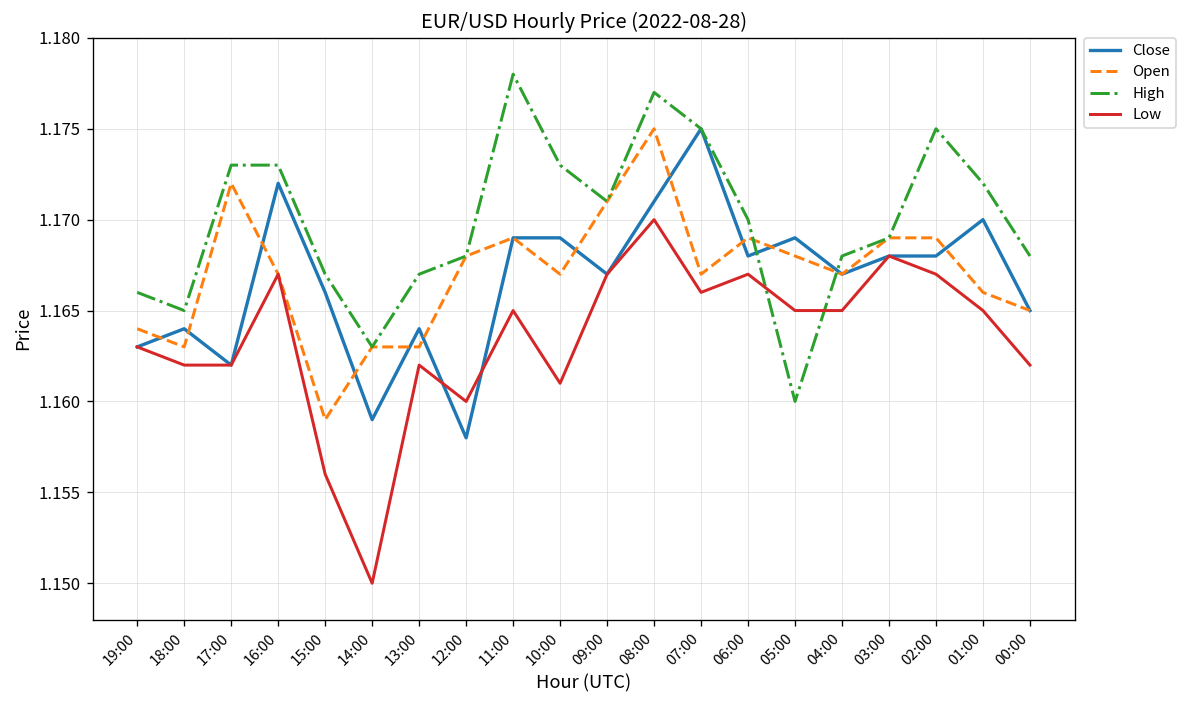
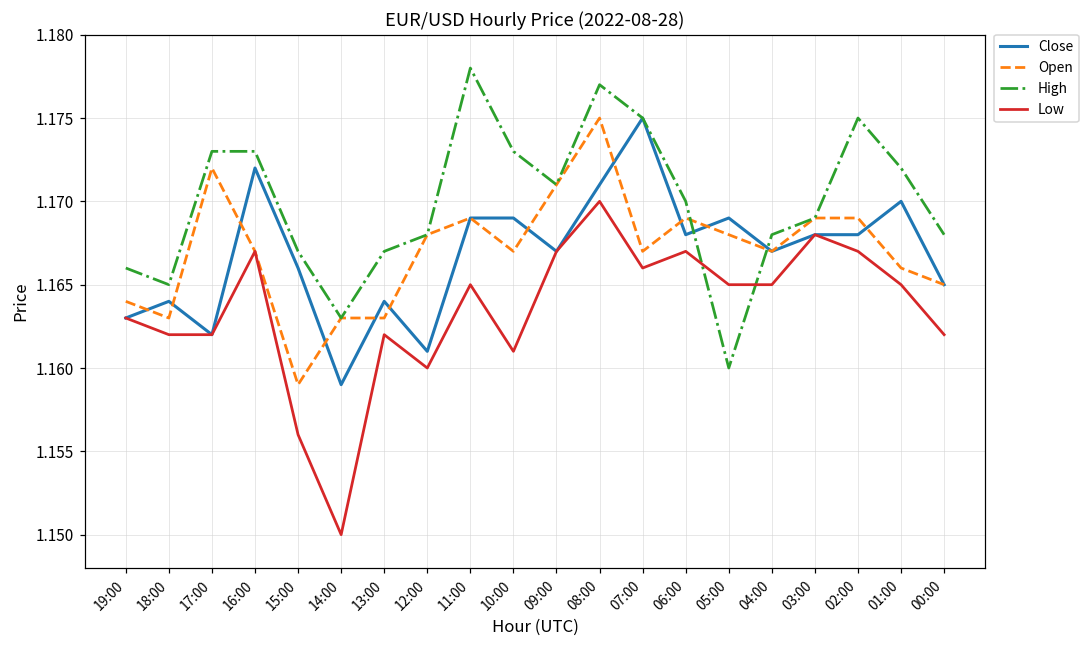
  {
    "Close": {
      "18:00": 1.164,
      "16:00": 1.172,
      "15:00": 1.166,
      "14:00": 1.159,
      "13:00": 1.164,
-     "12:00": 1.158,
+     "12:00": 1.161,
      "10:00": 1.169,
      "08:00": 1.171,
      "06:00": 1.168,
      "05:00": 1.169,
      "02:00": 1.168,
      "01:00": 1.170
    },
    "Open": {
      "19:00": 1.164,
      "18:00": 1.163,
      "17:00": 1.172,
      "15:00": 1.159,
      "13:00": 1.163,
      "10:00": 1.167,
      "08:00": 1.175,
      "07:00": 1.167,
      "06:00": 1.169,
      "05:00": 1.168,
      "02:00": 1.169,
      "01:00": 1.166
    },
    "High": {
      "19:00": 1.166,
      "18:00": 1.165,
      "17:00": 1.173,
      "16:00": 1.173,
      "15:00": 1.167,
      "13:00": 1.167,
      "11:00": 1.178,
      "10:00": 1.173,
      "08:00": 1.177,
      "06:00": 1.170,
      "05:00": 1.160,
      "04:00": 1.168,
      "02:00": 1.175,
      "01:00": 1.172,
      "00:00": 1.168
    },
    "Low": {
      "18:00": 1.162,
      "15:00": 1.156,
      "14:00": 1.150,
      "13:00": 1.162,
      "12:00": 1.160,
      "11:00": 1.165,
      "10:00": 1.161,
      "08:00": 1.170,
      "07:00": 1.166,
      "06:00": 1.167,
      "05:00": 1.165,
      "04:00": 1.165,
      "02:00": 1.167,
      "01:00": 1.165,
      "00:00": 1.162
    }
  }
